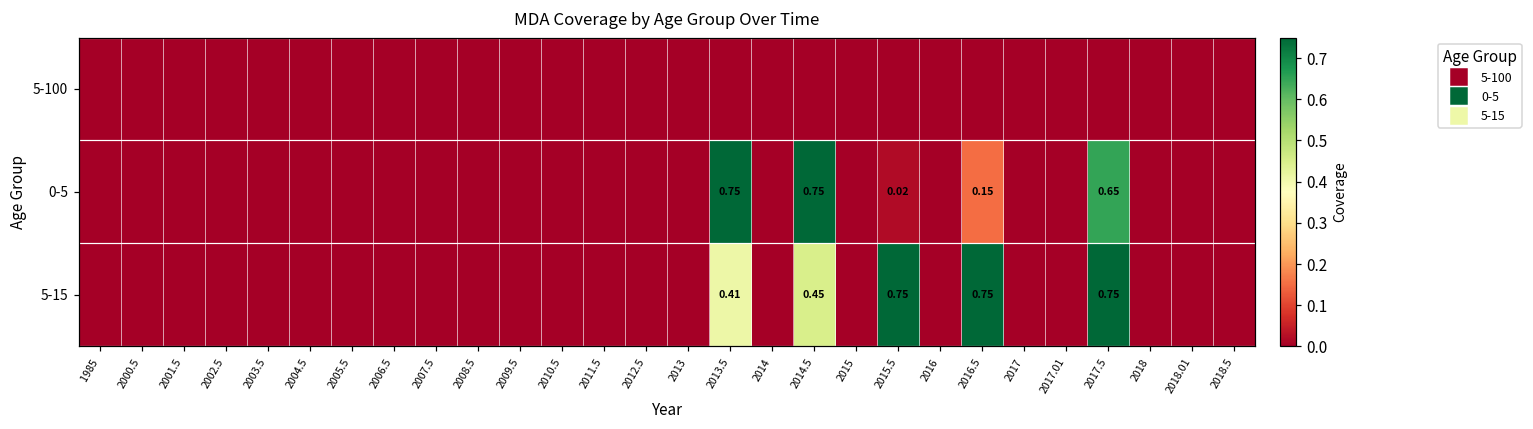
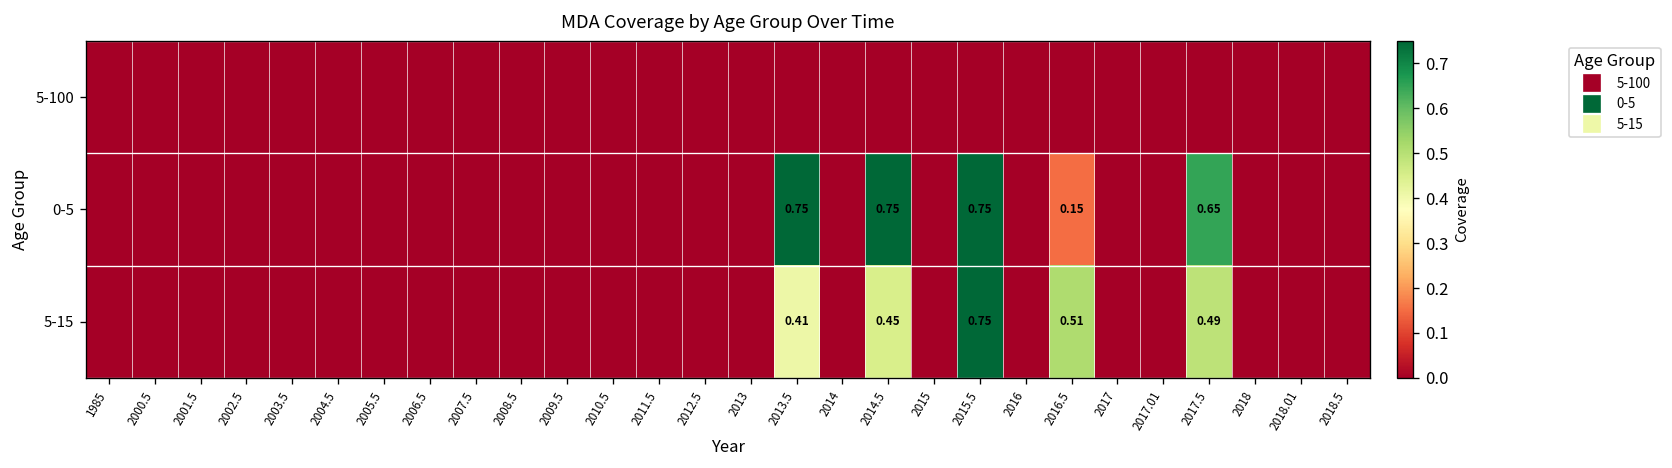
  {
    "0-5": {
      "2013.5": 0.75,
      "2014.5": 0.75,
-     "2015.5": 0.02,
+     "2015.5": 0.75,
      "2016.5": 0.15,
      "2017.5": 0.65
    },
    "5-15": {
      "2013.5": 0.41,
      "2014.5": 0.45,
      "2015.5": 0.75,
-     "2016.5": 0.75,
-     "2017.5": 0.75
+     "2016.5": 0.51,
+     "2017.5": 0.49
    }
  }
